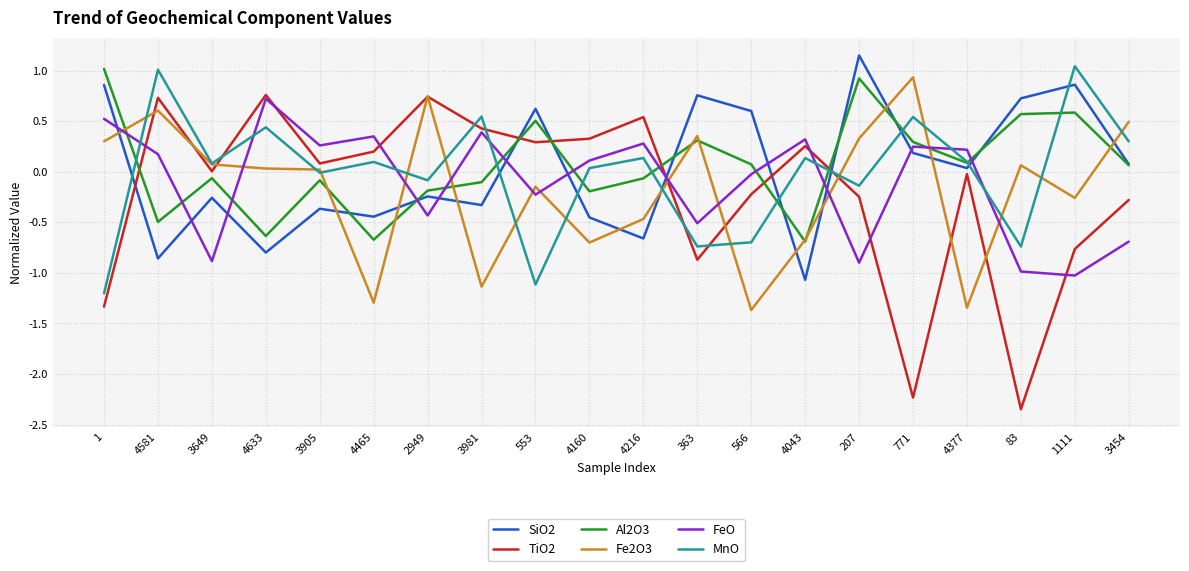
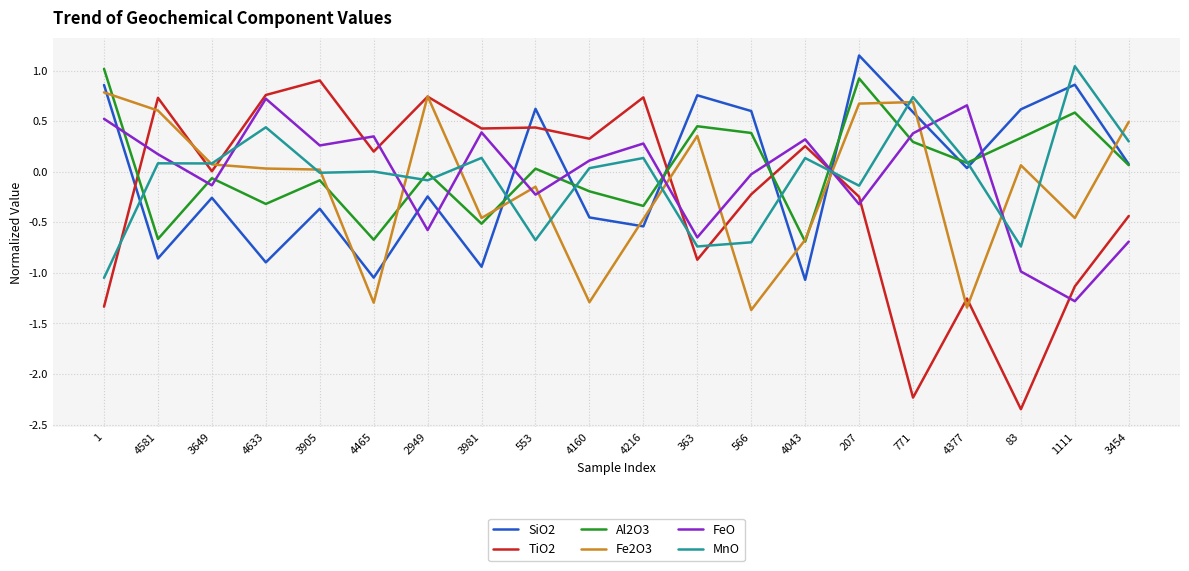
  {
    "SiO2": {
      "1": 0.86,
      "4581": -0.86,
      "3649": -0.26,
-     "4633": -0.80,
+     "4633": -0.90,
      "3905": -0.37,
-     "4465": -0.44,
+     "4465": -1.05,
      "2949": -0.24,
-     "3981": -0.33,
+     "3981": -0.94,
      "553": 0.62,
      "4160": -0.45,
-     "4216": -0.66,
+     "4216": -0.54,
      "363": 0.76,
      "566": 0.60,
      "4043": -1.07,
      "207": 1.15,
-     "771": 0.19,
+     "771": 0.59,
      "4377": 0.04,
-     "83": 0.73,
+     "83": 0.62,
      "1111": 0.86
    },
    "TiO2": {
      "1": -1.33,
      "4581": 0.73,
      "3649": 0.00,
      "4633": 0.76,
-     "3905": 0.08,
+     "3905": 0.90,
      "4465": 0.20,
      "3981": 0.43,
-     "553": 0.29,
+     "553": 0.44,
      "4160": 0.33,
-     "4216": 0.54,
+     "4216": 0.74,
      "363": -0.87,
      "566": -0.22,
      "4043": 0.25,
      "207": -0.25,
      "771": -2.23,
-     "4377": -0.02,
+     "4377": -1.25,
      "83": -2.35,
-     "1111": -0.76,
-     "3454": -0.28
+     "1111": -1.13,
+     "3454": -0.44
    },
    "Al2O3": {
      "1": 1.02,
-     "4581": -0.50,
+     "4581": -0.67,
      "3649": -0.06,
-     "4633": -0.64,
+     "4633": -0.32,
      "3905": -0.08,
      "4465": -0.67,
-     "2949": -0.19,
-     "3981": -0.10,
-     "553": 0.50,
+     "2949": -0.01,
+     "3981": -0.51,
+     "553": 0.03,
      "4160": -0.19,
-     "4216": -0.07,
-     "363": 0.31,
-     "566": 0.07,
+     "4216": -0.34,
+     "363": 0.45,
+     "566": 0.38,
      "207": 0.92,
      "771": 0.29,
-     "83": 0.57,
+     "83": 0.33,
      "1111": 0.58
    },
    "Fe2O3": {
-     "1": 0.30,
+     "1": 0.78,
      "4581": 0.60,
      "4633": 0.03,
      "3905": 0.02,
      "4465": -1.29,
-     "3981": -1.14,
+     "3981": -0.46,
      "553": -0.15,
-     "4160": -0.70,
+     "4160": -1.29,
      "4216": -0.47,
      "363": 0.35,
      "566": -1.37,
-     "207": 0.33,
-     "771": 0.93,
+     "207": 0.67,
+     "771": 0.69,
      "4377": -1.34,
      "83": 0.06,
-     "1111": -0.26,
+     "1111": -0.46,
      "3454": 0.49
    },
    "FeO": {
      "1": 0.52,
      "4581": 0.17,
-     "3649": -0.88,
+     "3649": -0.13,
      "4633": 0.72,
      "3905": 0.26,
      "4465": 0.35,
-     "2949": -0.43,
+     "2949": -0.58,
      "3981": 0.39,
      "553": -0.23,
      "4160": 0.11,
      "4216": 0.28,
-     "363": -0.51,
+     "363": -0.65,
      "566": -0.03,
      "4043": 0.32,
-     "207": -0.90,
-     "771": 0.25,
-     "4377": 0.22,
+     "207": -0.32,
+     "771": 0.38,
+     "4377": 0.66,
      "83": -0.99,
-     "1111": -1.03,
+     "1111": -1.28,
      "3454": -0.69
    },
    "MnO": {
-     "1": -1.20,
-     "4581": 1.01,
+     "1": -1.05,
+     "4581": 0.08,
      "4633": 0.44,
      "3905": -0.01,
-     "4465": 0.10,
+     "4465": 0.00,
      "2949": -0.08,
-     "3981": 0.55,
-     "553": -1.11,
+     "3981": 0.14,
+     "553": -0.68,
      "4160": 0.04,
      "4216": 0.14,
      "363": -0.74,
      "566": -0.70,
      "4043": 0.14,
      "207": -0.14,
-     "771": 0.54,
+     "771": 0.74,
      "83": -0.74,
      "1111": 1.04,
      "3454": 0.30
    }
  }
